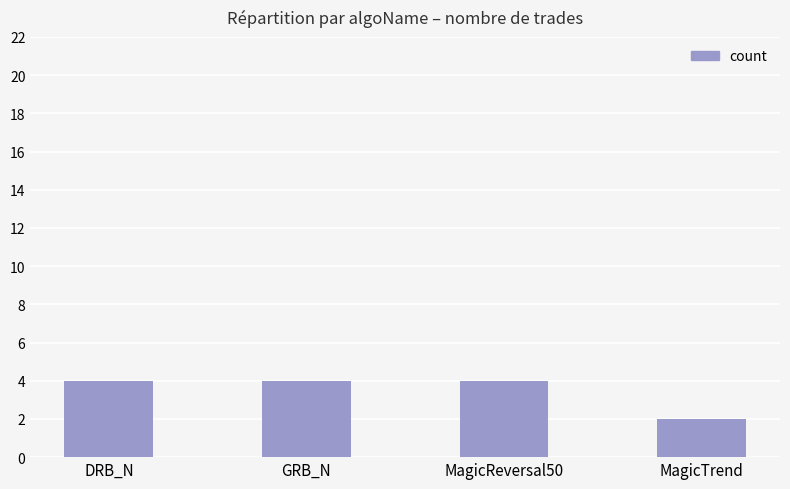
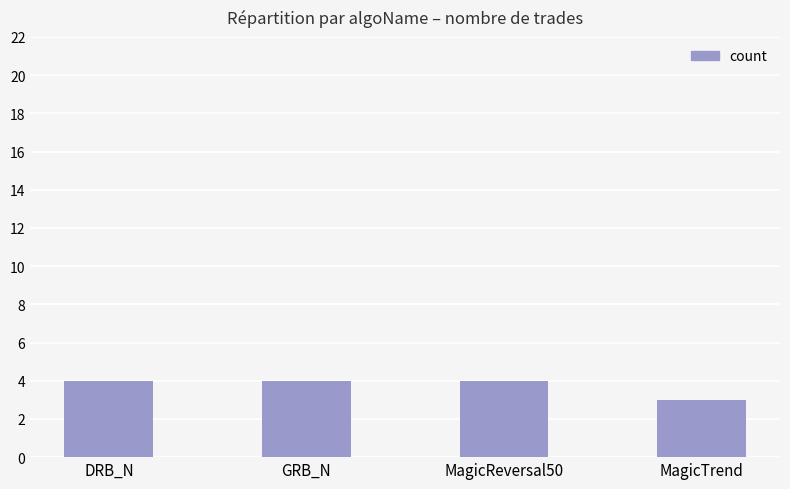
  {
    "DRB_N": 4,
    "GRB_N": 4,
    "MagicReversal50": 4,
-   "MagicTrend": 2
+   "MagicTrend": 3
  }
